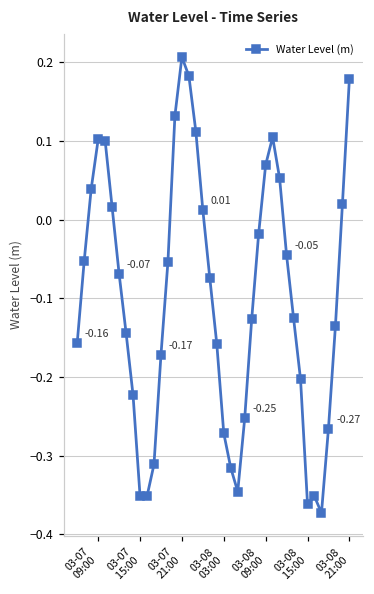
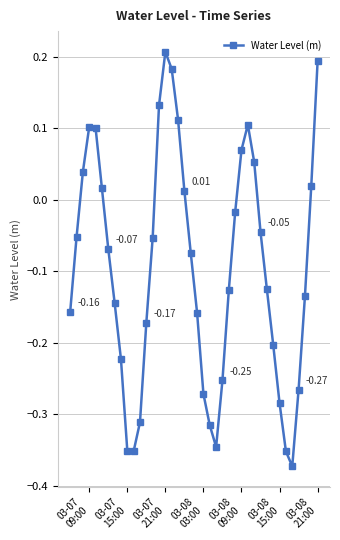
  {
    "03-07 09:00": 0.10,
    "03-07 15:00": -0.35,
    "03-07 21:00": 0.21,
    "03-08 03:00": -0.27,
    "03-08 09:00": 0.07,
-   "03-08 15:00": -0.36,
-   "03-08 21:00": 0.18
+   "03-08 15:00": -0.28,
+   "03-08 21:00": 0.19
  }
